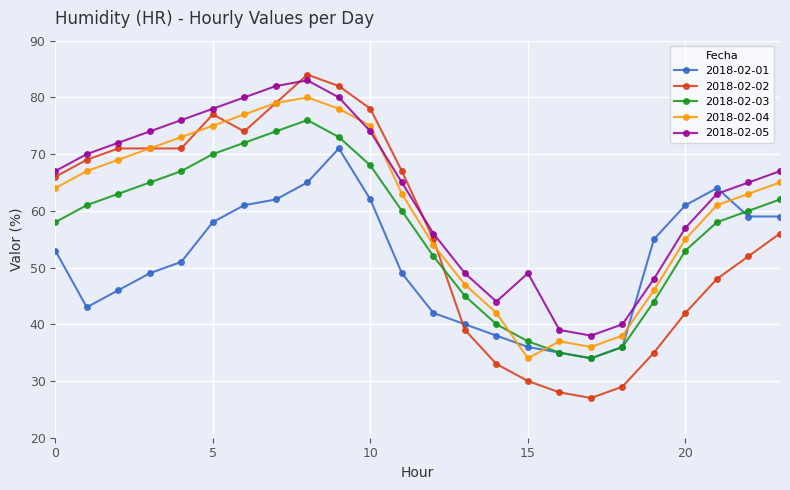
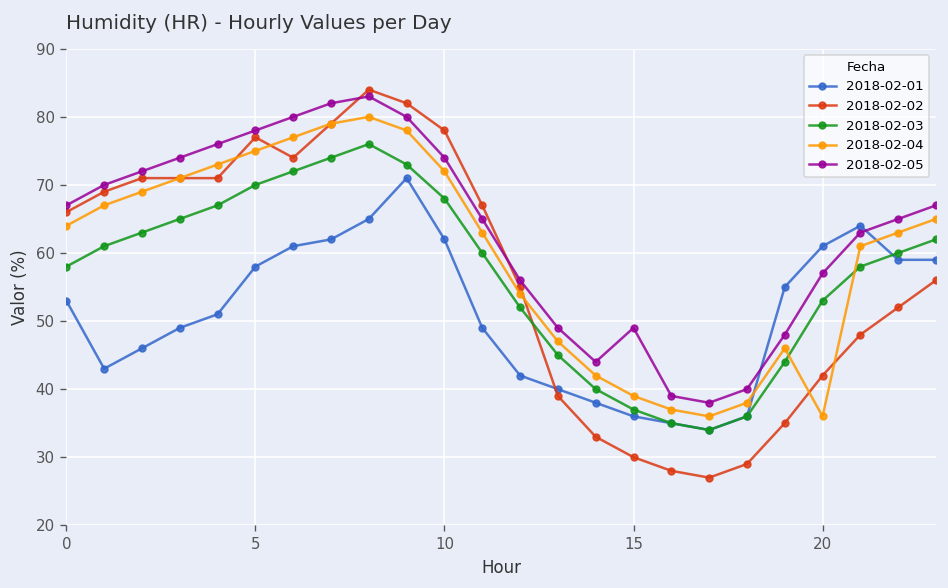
  {
    "2018-02-01": {
      "0": 53,
      "5": 58,
      "10": 62,
      "15": 36,
      "20": 61
    },
    "2018-02-02": {
      "0": 66,
      "5": 77,
      "10": 78,
      "15": 30,
      "20": 42
    },
    "2018-02-03": {
      "0": 58,
      "5": 70,
      "10": 68,
      "15": 37,
      "20": 53
    },
    "2018-02-04": {
      "0": 64,
      "5": 75,
-     "10": 75,
-     "15": 34,
-     "20": 55
+     "10": 72,
+     "15": 39,
+     "20": 36
    },
    "2018-02-05": {
      "0": 67,
      "5": 78,
      "10": 74,
      "15": 49,
      "20": 57
    }
  }
